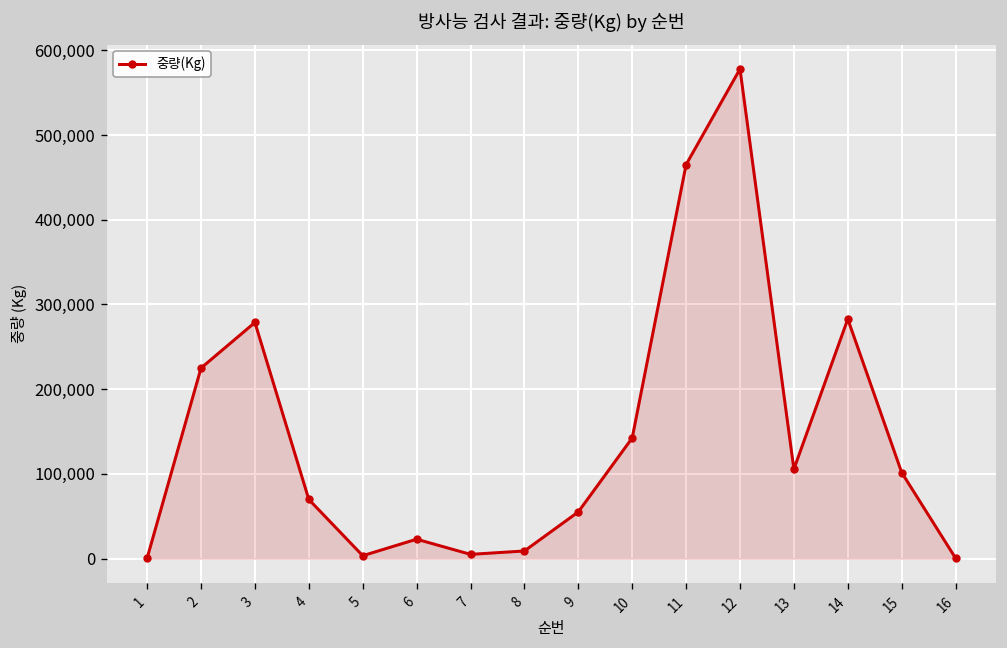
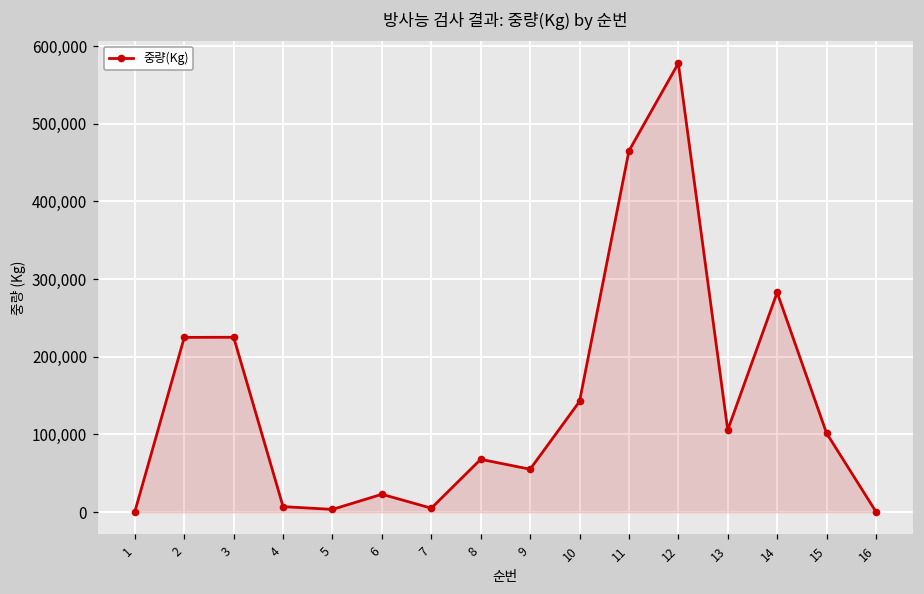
  {
    "1": "0",
    "2": "220,000",
-   "3": "280,000",
-   "4": "70,000",
+   "3": "230,000",
+   "4": "10,000",
    "5": "0",
    "6": "20,000",
    "7": "10,000",
-   "8": "10,000",
+   "8": "70,000",
    "9": "60,000",
    "10": "140,000",
    "11": "470,000",
    "12": "580,000",
    "13": "110,000",
    "14": "280,000",
    "15": "100,000",
    "16": "0"
  }
